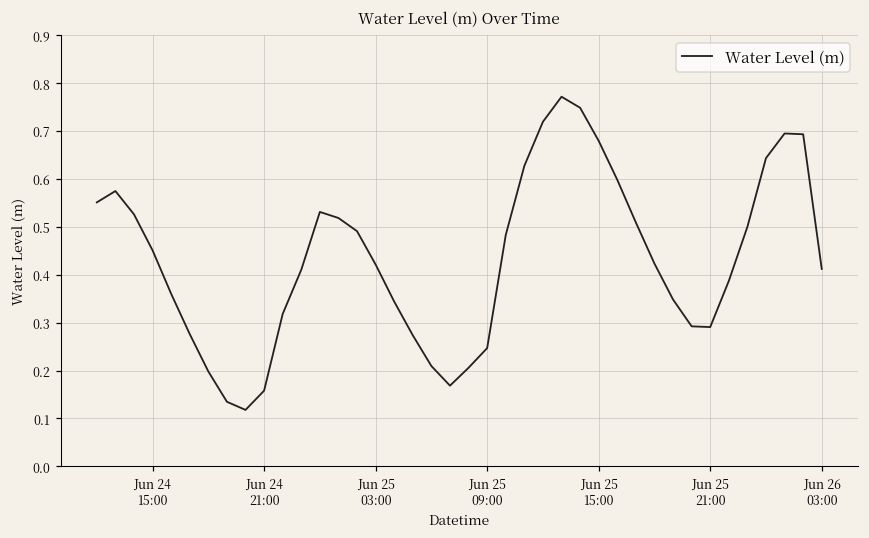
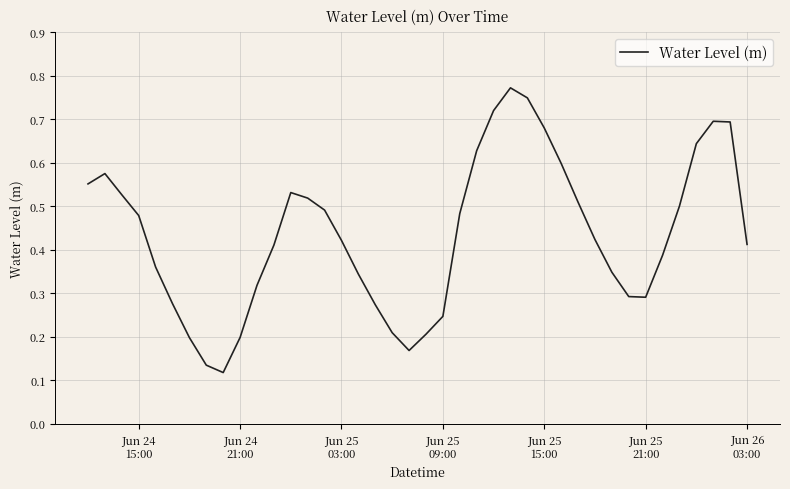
  {
-   "Jun 24 15:00": 0.45,
-   "Jun 24 21:00": 0.16,
+   "Jun 24 15:00": 0.48,
+   "Jun 24 21:00": 0.20,
    "Jun 25 03:00": 0.42,
    "Jun 25 09:00": 0.25,
    "Jun 25 15:00": 0.68,
    "Jun 25 21:00": 0.29,
    "Jun 26 03:00": 0.41
  }
